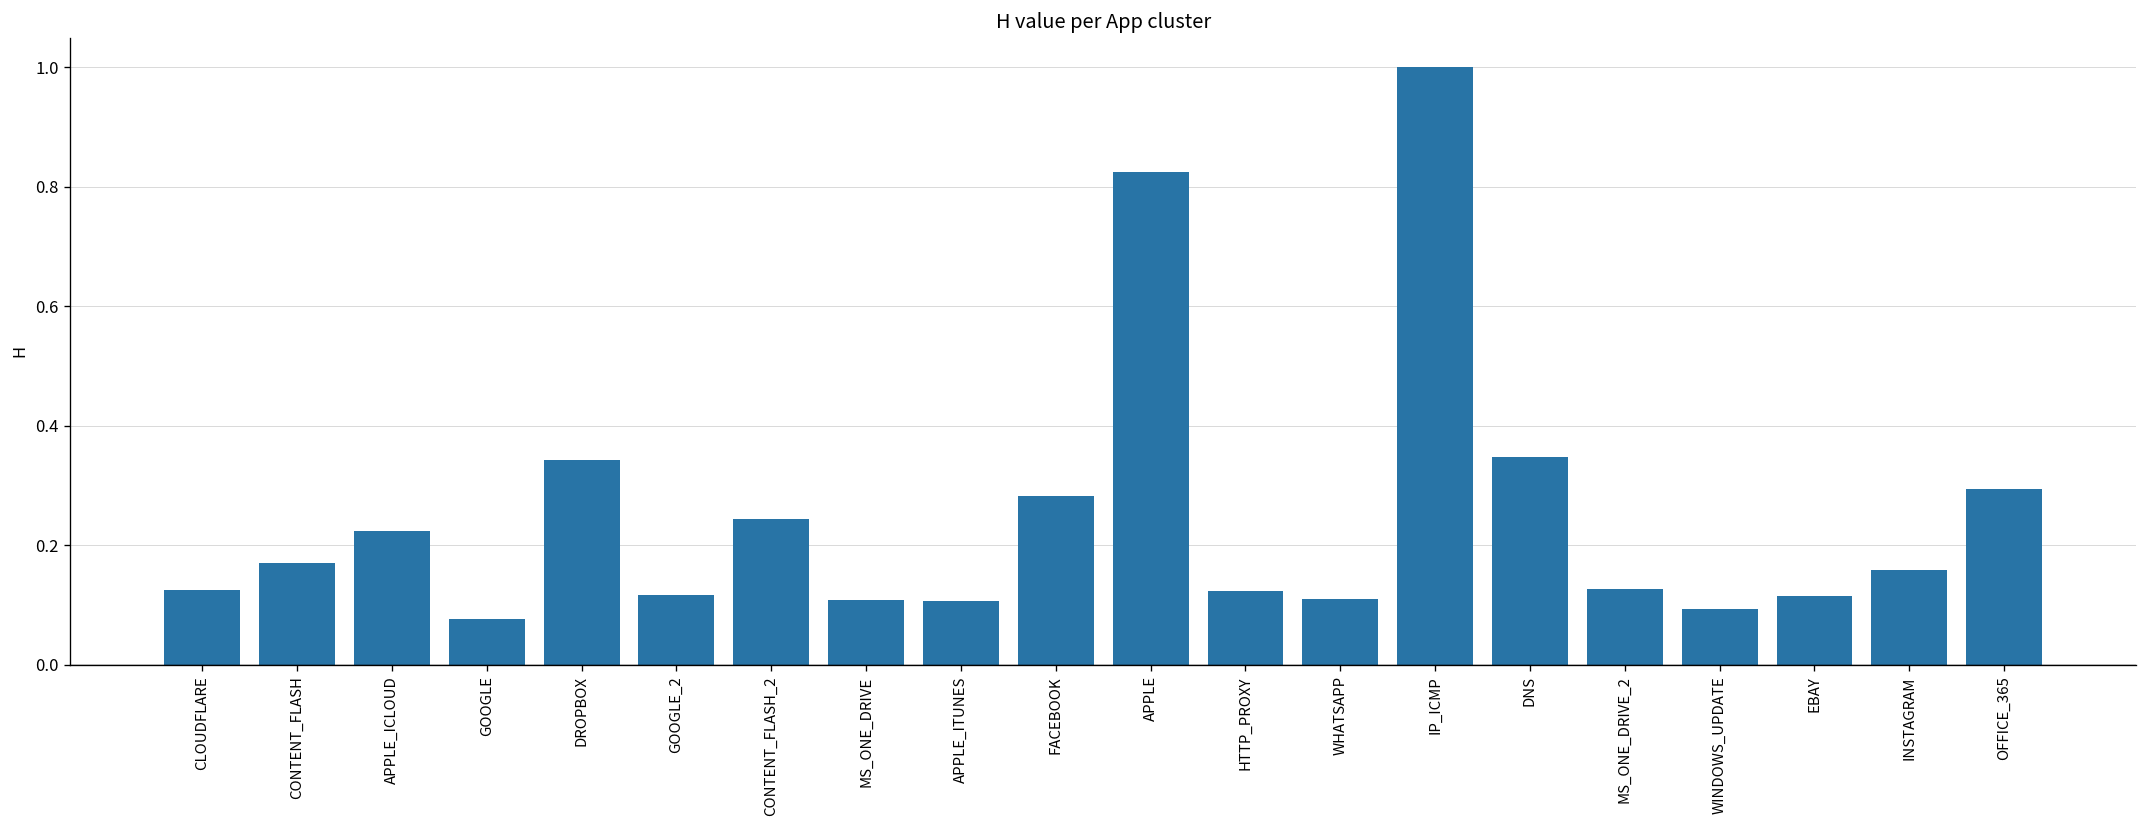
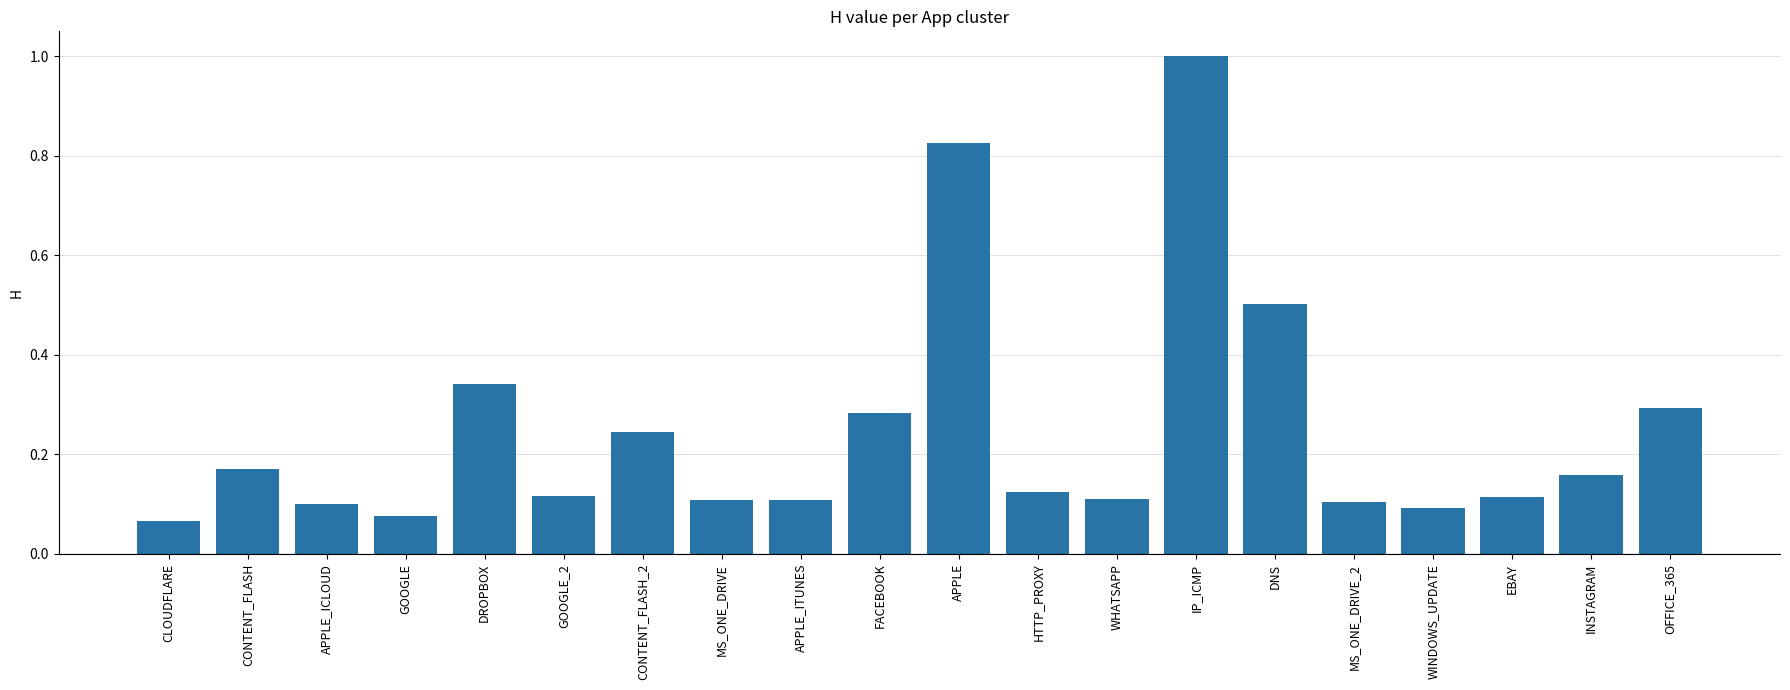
  {
-   "CLOUDFLARE": 0.13,
+   "CLOUDFLARE": 0.07,
    "CONTENT_FLASH": 0.17,
-   "APPLE_ICLOUD": 0.22,
+   "APPLE_ICLOUD": 0.10,
    "GOOGLE": 0.08,
    "DROPBOX": 0.34,
    "GOOGLE_2": 0.12,
    "CONTENT_FLASH_2": 0.24,
    "MS_ONE_DRIVE": 0.11,
    "APPLE_ITUNES": 0.11,
    "FACEBOOK": 0.28,
    "APPLE": 0.83,
    "HTTP_PROXY": 0.12,
    "WHATSAPP": 0.11,
    "IP_ICMP": 1.00,
-   "DNS": 0.35,
-   "MS_ONE_DRIVE_2": 0.13,
+   "DNS": 0.50,
+   "MS_ONE_DRIVE_2": 0.10,
    "WINDOWS_UPDATE": 0.09,
    "EBAY": 0.11,
    "INSTAGRAM": 0.16,
    "OFFICE_365": 0.29
  }
